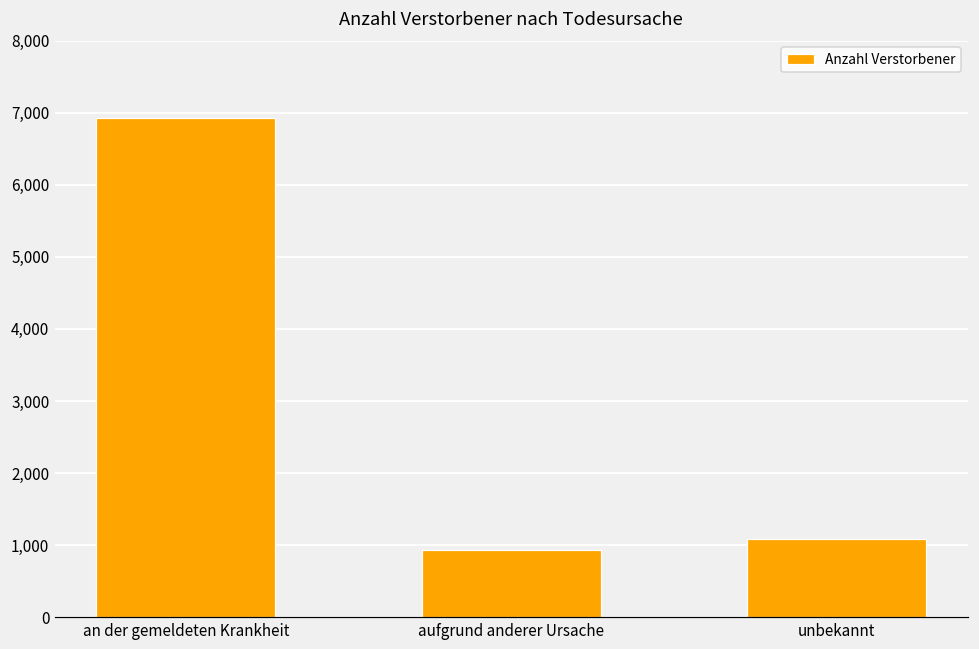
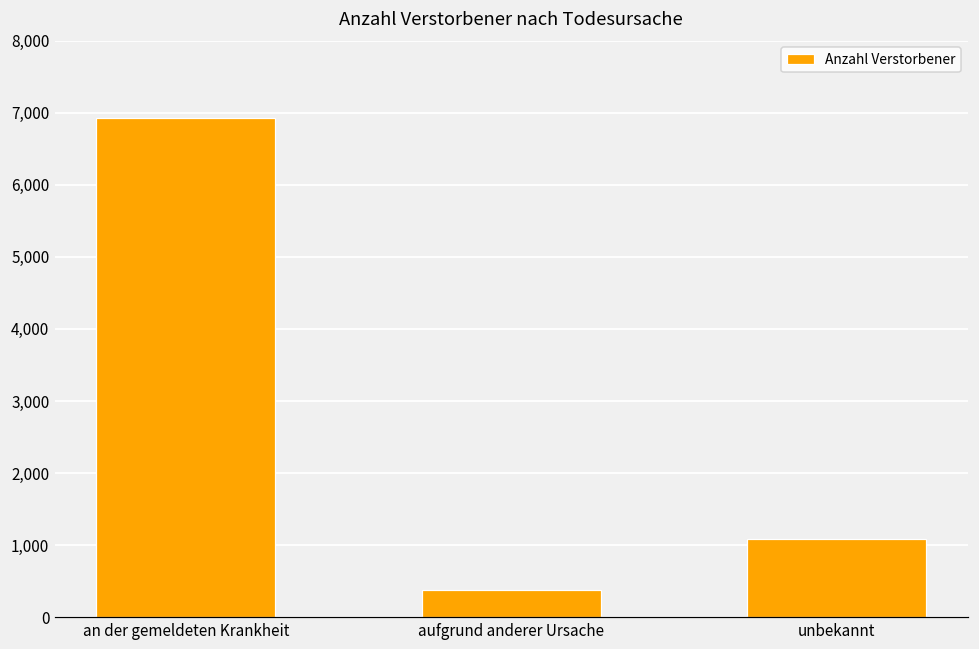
  {
    "an der gemeldeten Krankheit": "6,900",
-   "aufgrund anderer Ursache": "900",
+   "aufgrund anderer Ursache": "400",
    "unbekannt": "1,100"
  }
